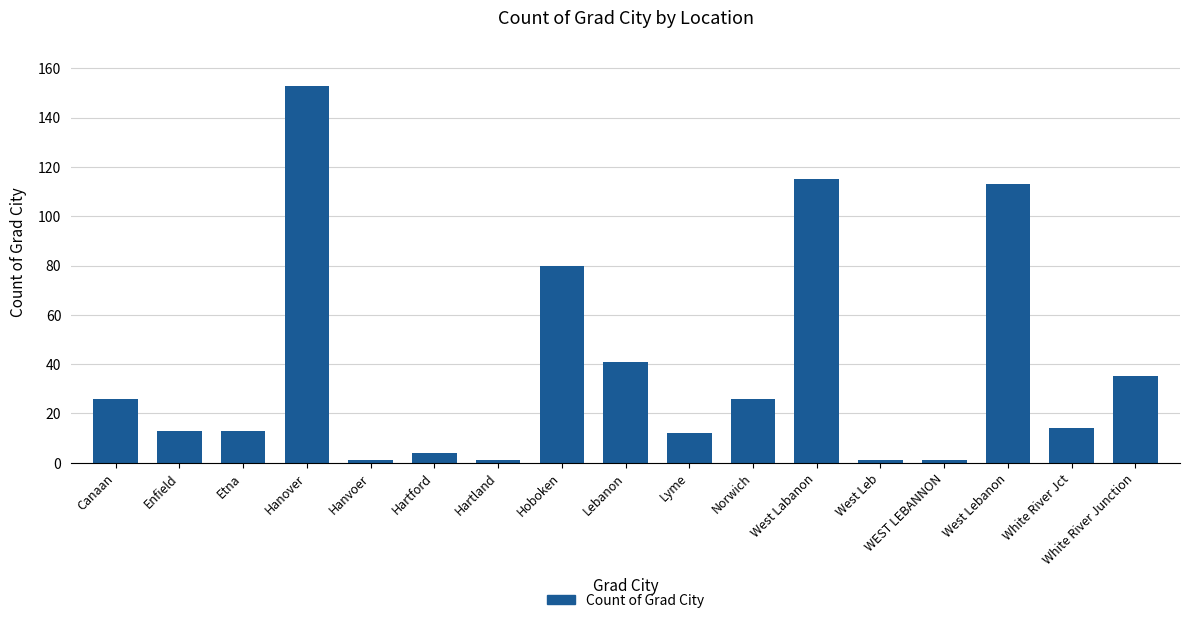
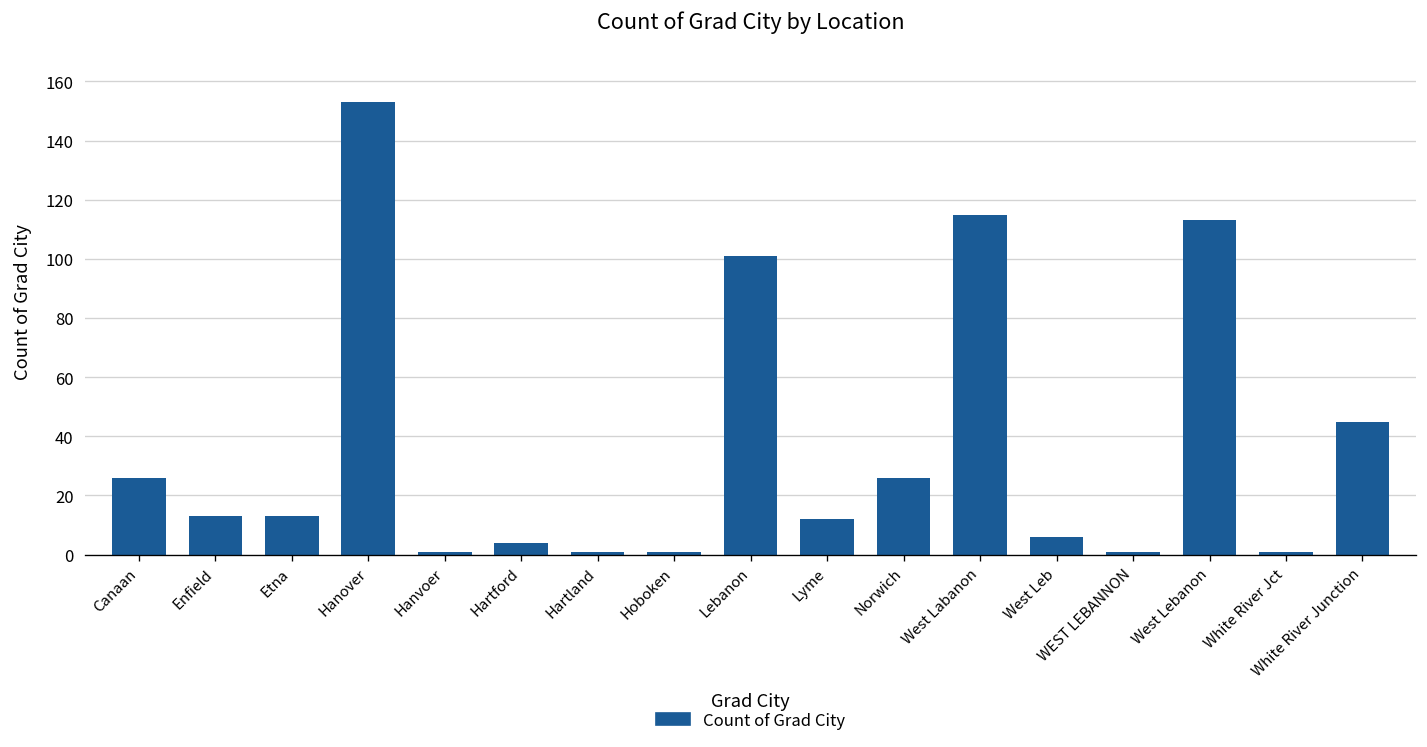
  {
    "Canaan": 26,
    "Enfield": 13,
    "Etna": 13,
    "Hanover": 153,
    "Hartford": 4,
-   "Hoboken": 80,
-   "Lebanon": 41,
+   "Hoboken": 1,
+   "Lebanon": 101,
    "Lyme": 12,
    "Norwich": 26,
    "West Labanon": 115,
-   "West Leb": 1,
+   "West Leb": 6,
    "West Lebanon": 113,
-   "White River Jct": 14,
-   "White River Junction": 35
+   "White River Jct": 1,
+   "White River Junction": 45
  }
